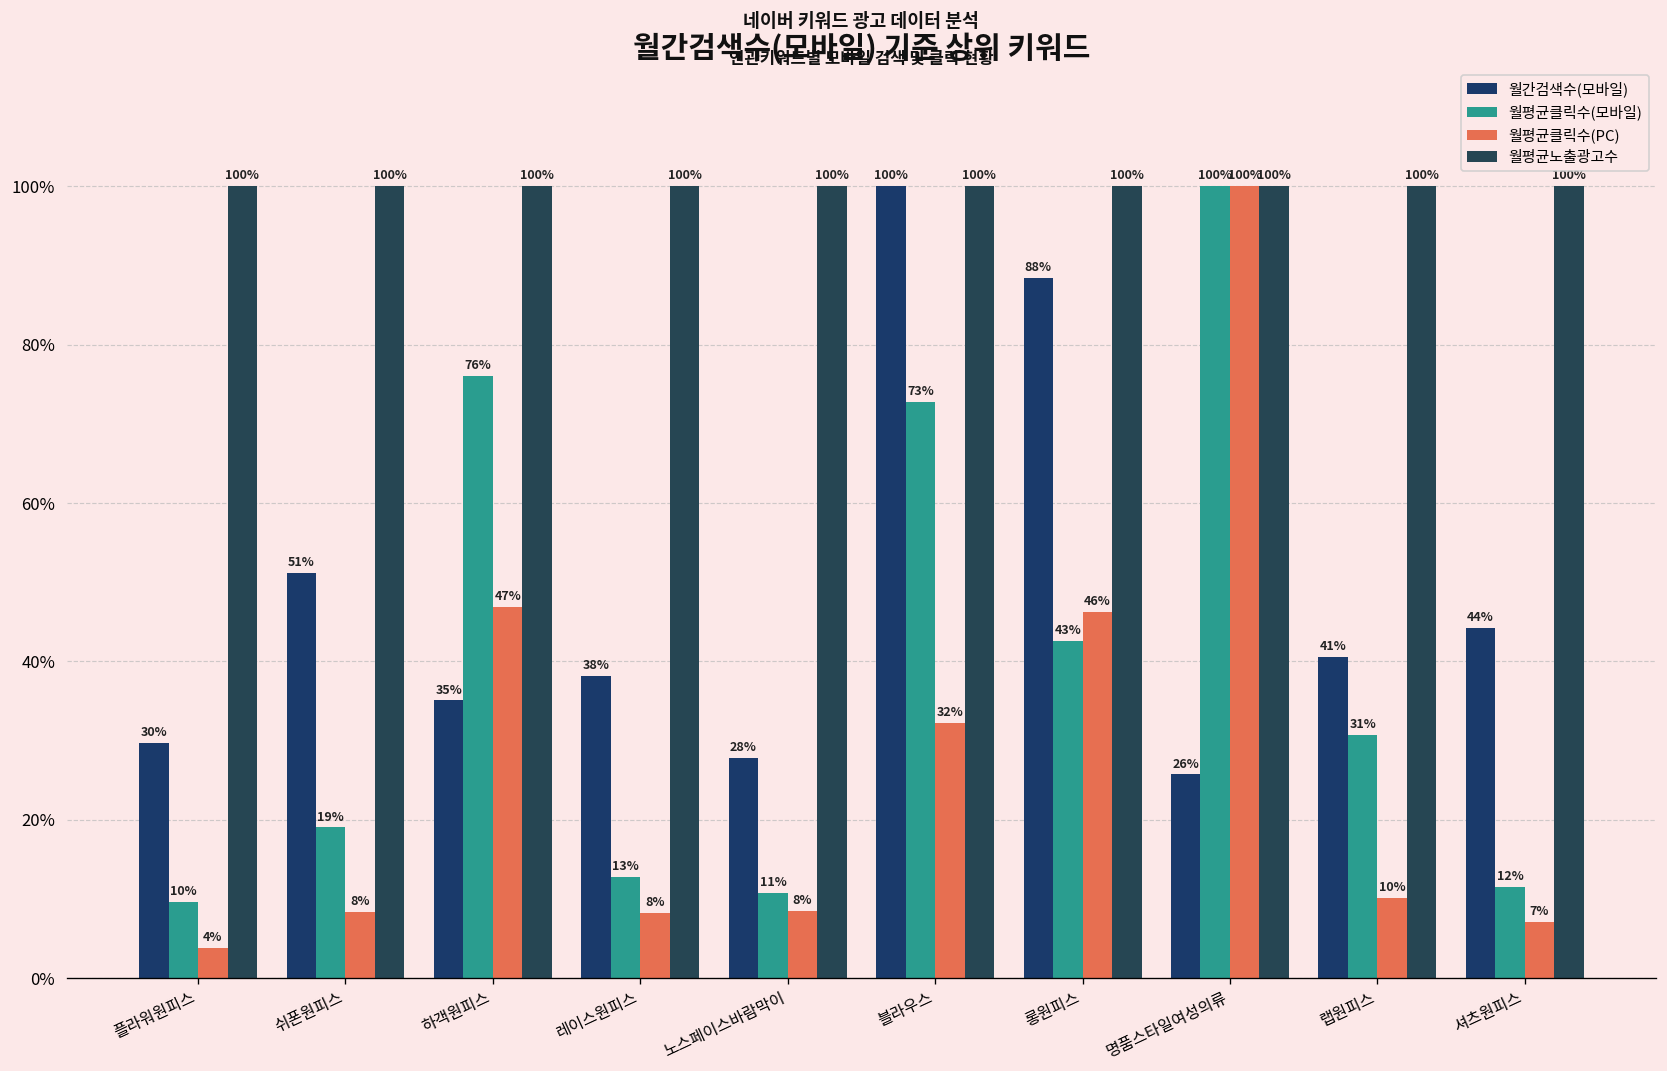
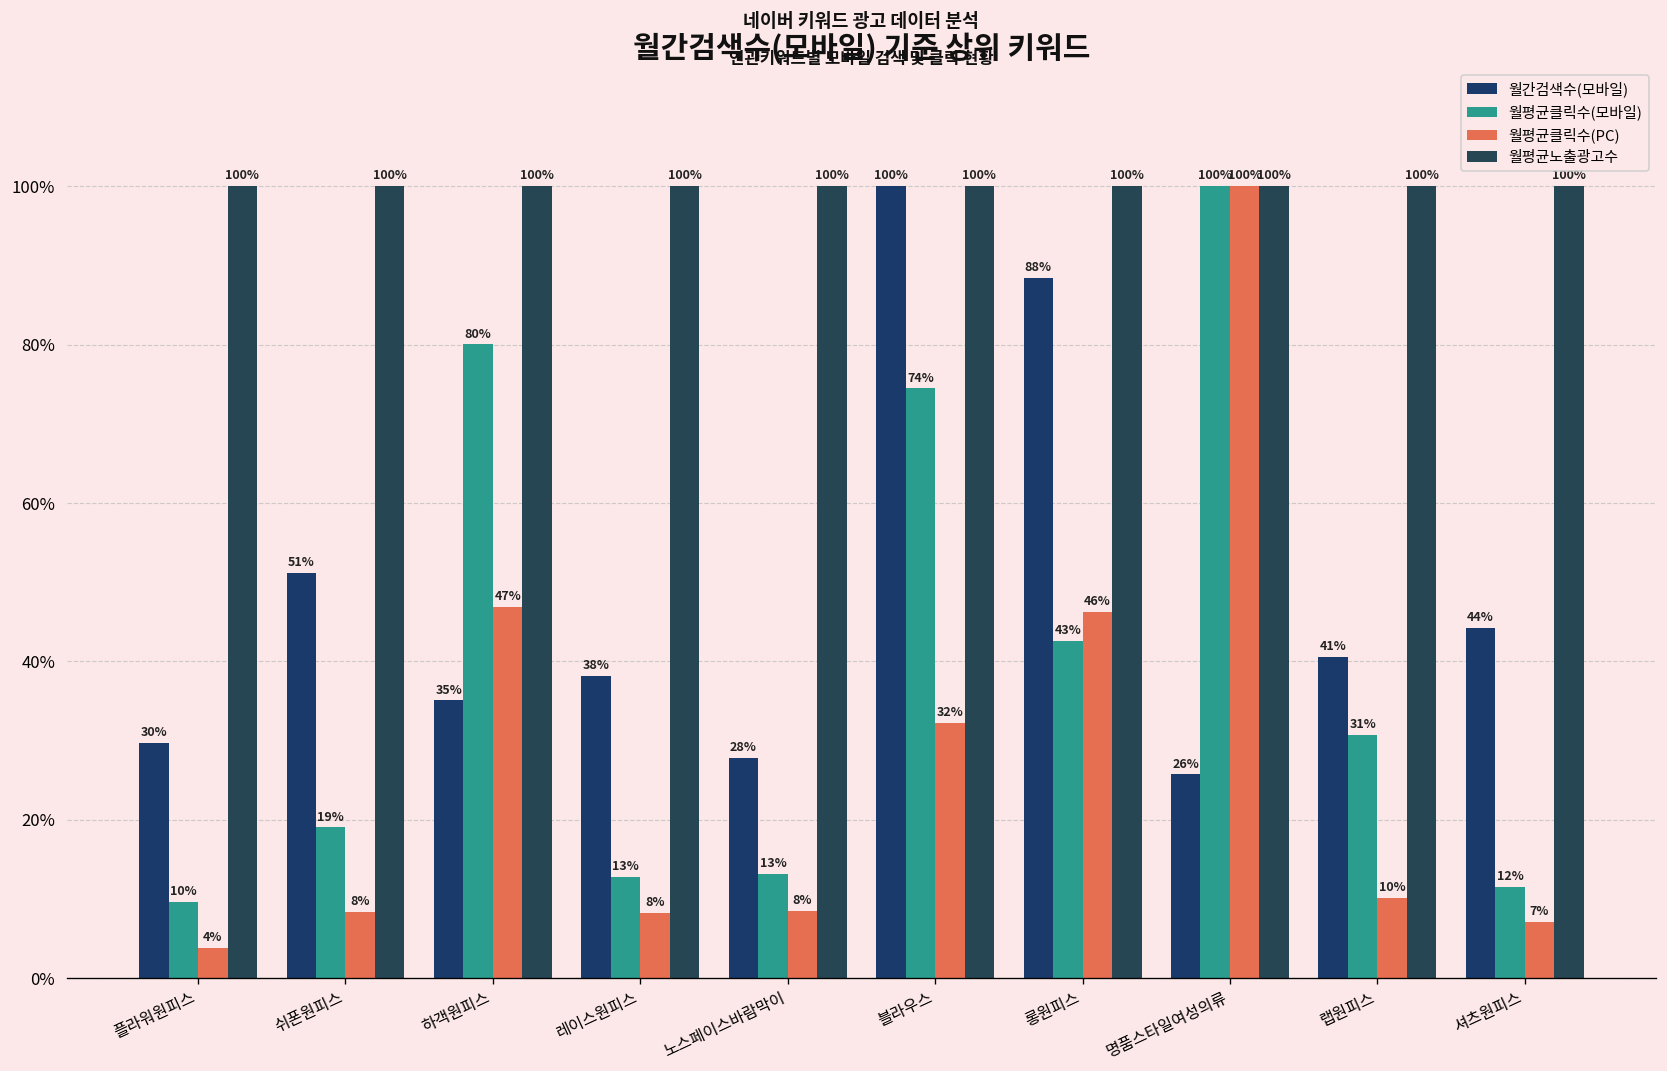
  {
    "월평균클릭수(모바일)": {
      "플라워원피스": "10%",
      "쉬폰원피스": "19%",
-     "하객원피스": "76%",
+     "하객원피스": "80%",
      "레이스원피스": "13%",
-     "노스페이스바람막이": "11%",
-     "블라우스": "73%",
+     "노스페이스바람막이": "13%",
+     "블라우스": "74%",
      "롱원피스": "43%",
      "명품스타일여성의류": "100%",
      "랩원피스": "31%",
      "셔츠원피스": "12%"
    },
    "월평균클릭수(PC)": {
      "플라워원피스": "4%",
      "쉬폰원피스": "8%",
      "하객원피스": "47%",
      "레이스원피스": "8%",
      "노스페이스바람막이": "8%",
      "블라우스": "32%",
      "롱원피스": "46%",
      "명품스타일여성의류": "100%",
      "랩원피스": "10%",
      "셔츠원피스": "7%"
    }
  }
